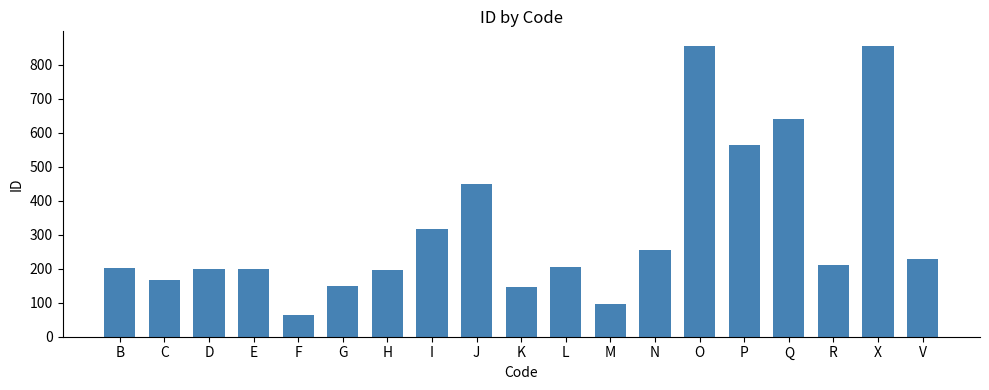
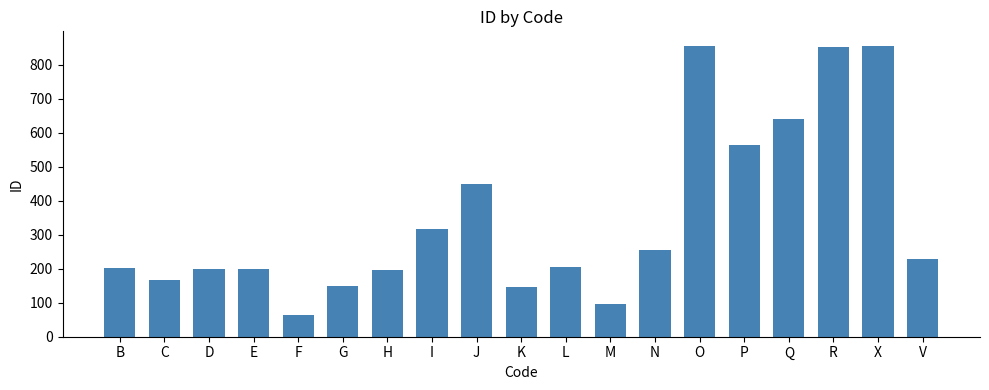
  {
    "B": 200,
    "C": 170,
    "D": 200,
    "E": 200,
    "F": 70,
    "G": 150,
    "H": 200,
    "I": 320,
    "J": 450,
    "K": 150,
    "L": 200,
    "M": 100,
    "N": 250,
    "O": 860,
    "P": 570,
    "Q": 640,
-   "R": 210,
+   "R": 850,
    "X": 860,
    "V": 230
  }
